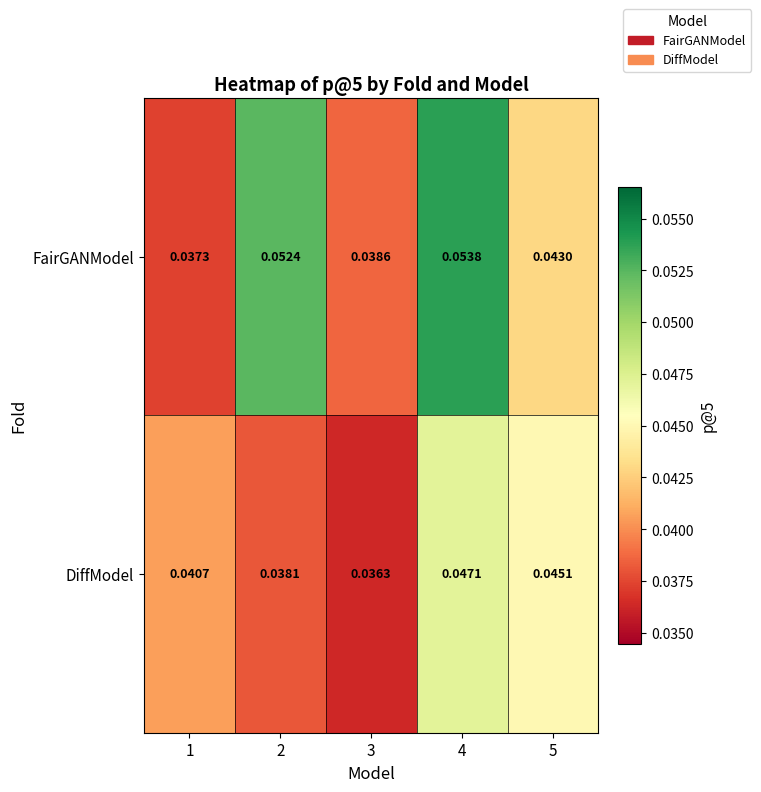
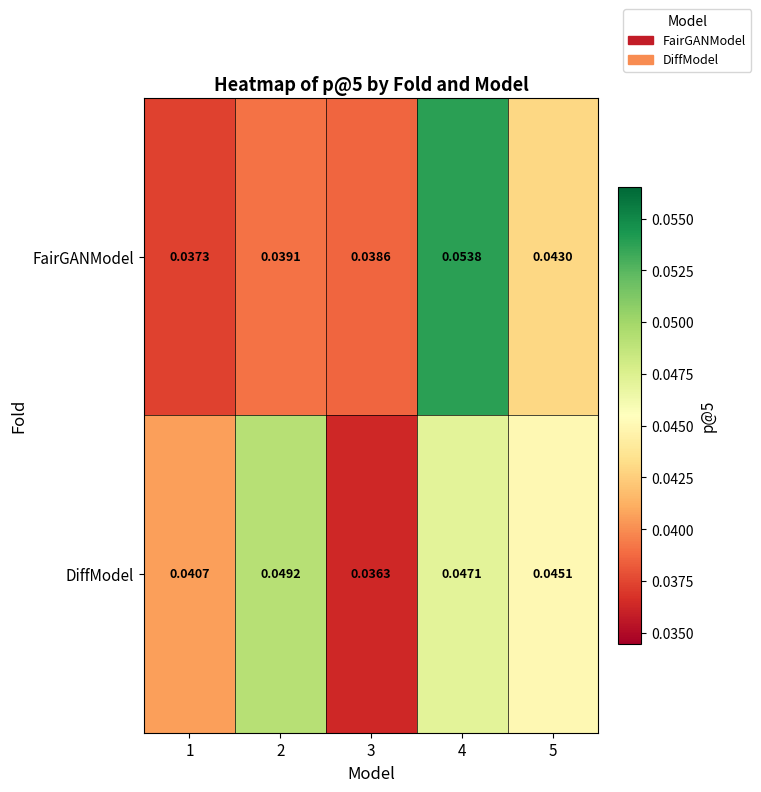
  {
    "FairGANModel": {
      "1": 0.0373,
-     "2": 0.0524,
+     "2": 0.0391,
      "3": 0.0386,
      "4": 0.0538,
      "5": 0.0430
    },
    "DiffModel": {
      "1": 0.0407,
-     "2": 0.0381,
+     "2": 0.0492,
      "3": 0.0363,
      "4": 0.0471,
      "5": 0.0451
    }
  }
